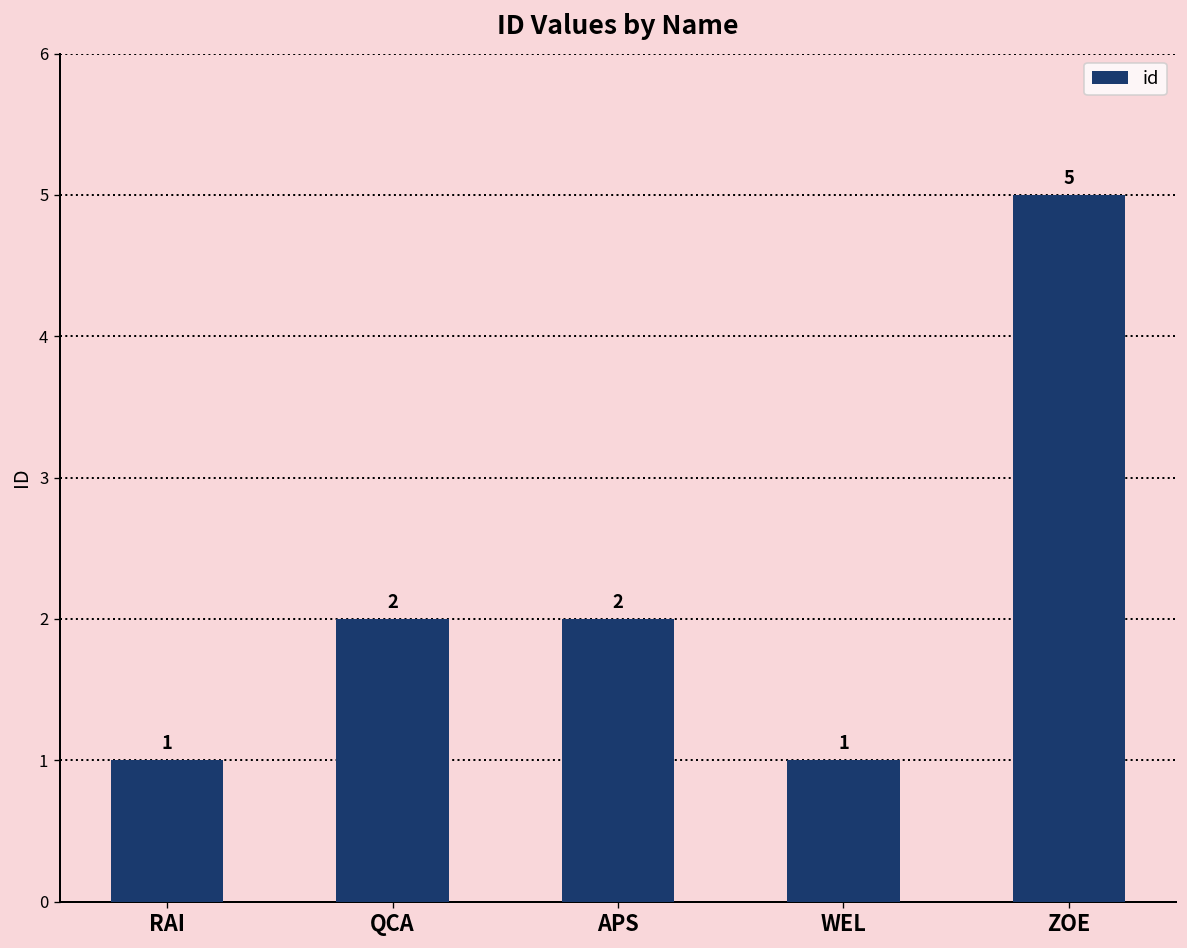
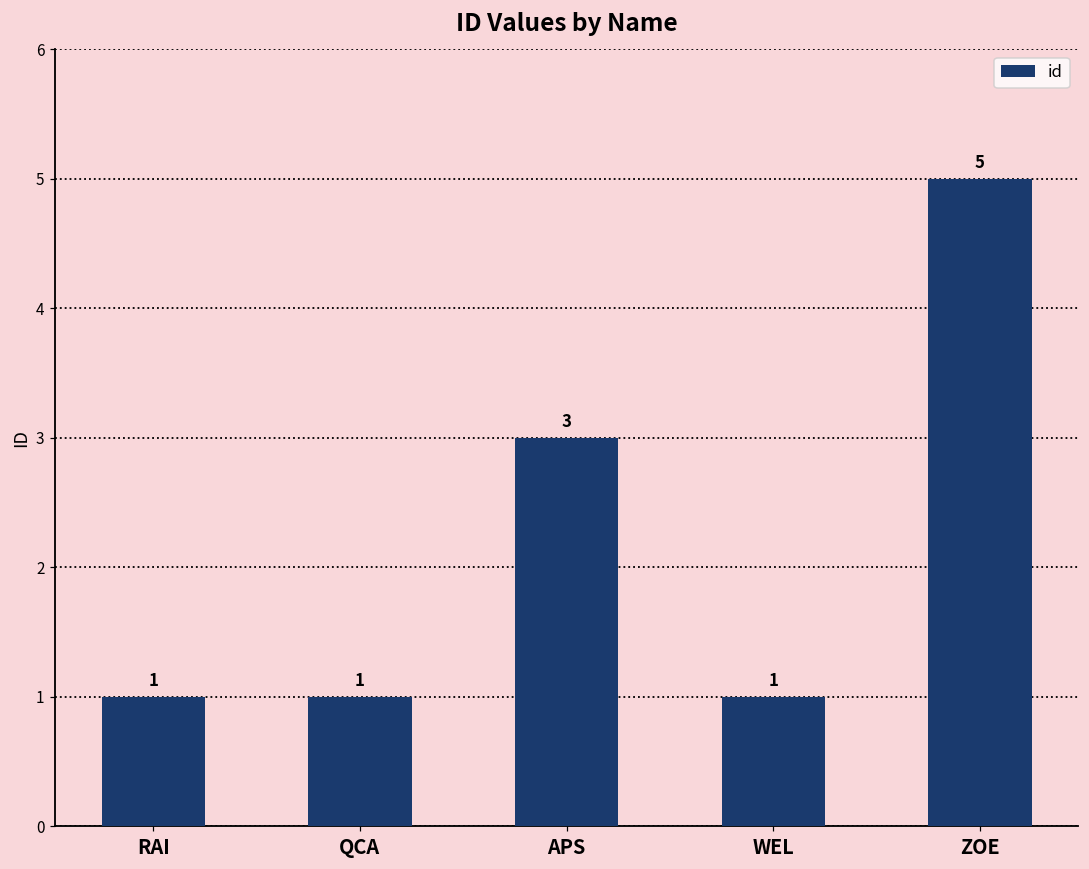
  {
    "RAI": 1,
-   "QCA": 2,
-   "APS": 2,
+   "QCA": 1,
+   "APS": 3,
    "WEL": 1,
    "ZOE": 5
  }
